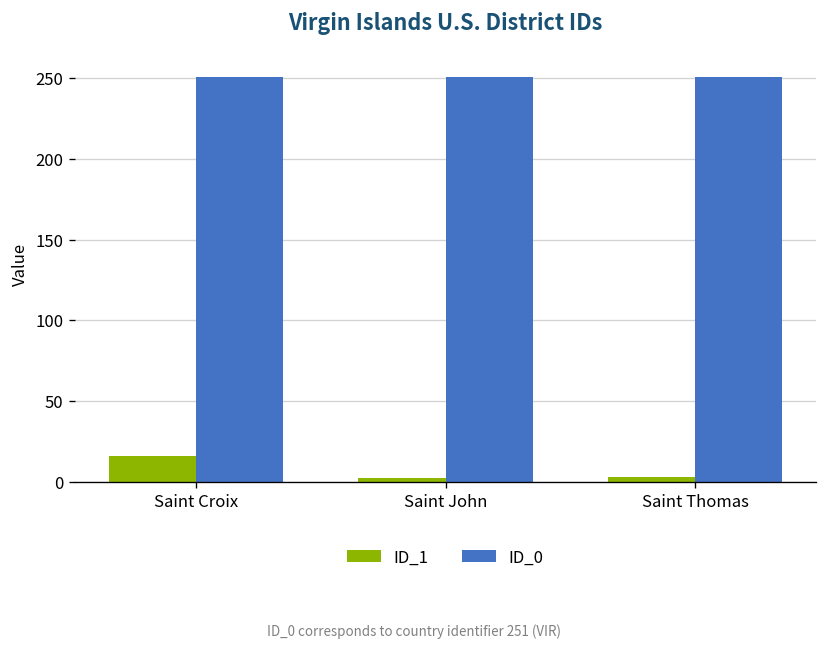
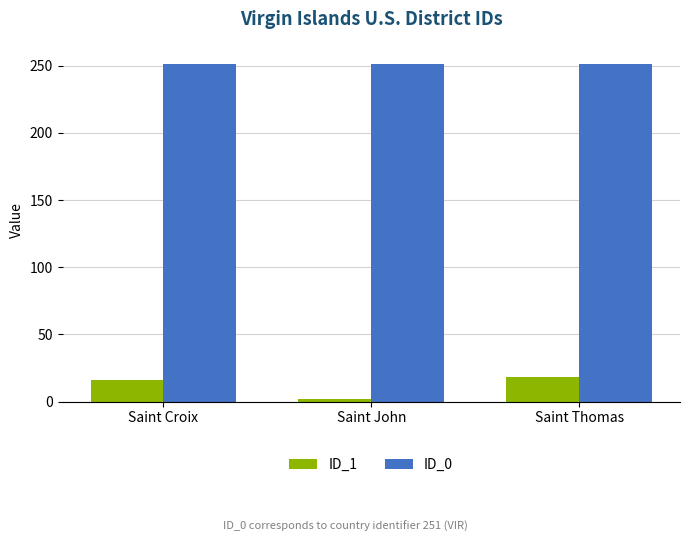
  {
    "ID_1": {
      "Saint Croix": 16,
      "Saint John": 2,
-     "Saint Thomas": 3
+     "Saint Thomas": 18
    },
    "ID_0": {
      "Saint Croix": 251,
      "Saint John": 251,
      "Saint Thomas": 251
    }
  }
